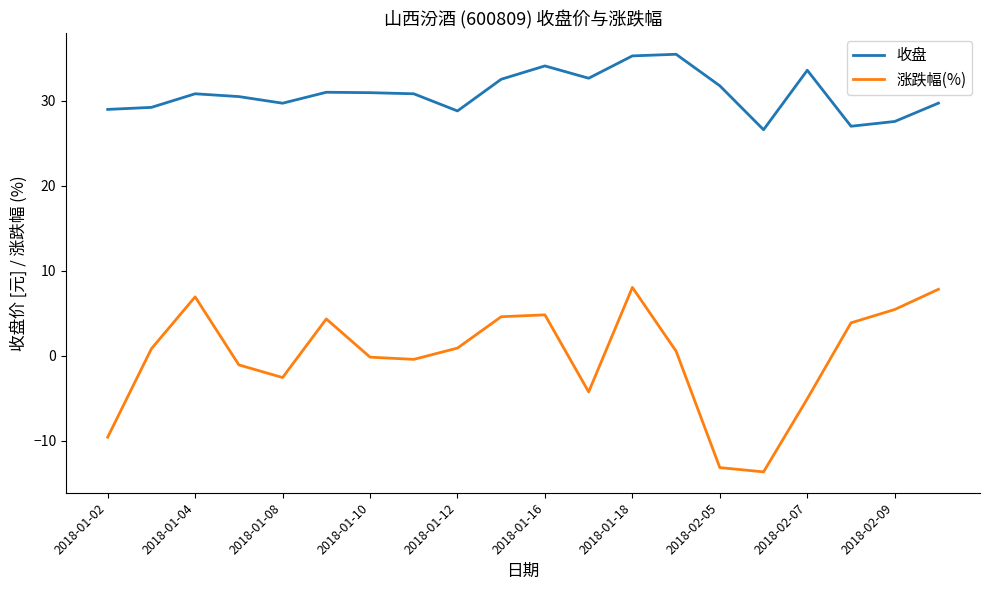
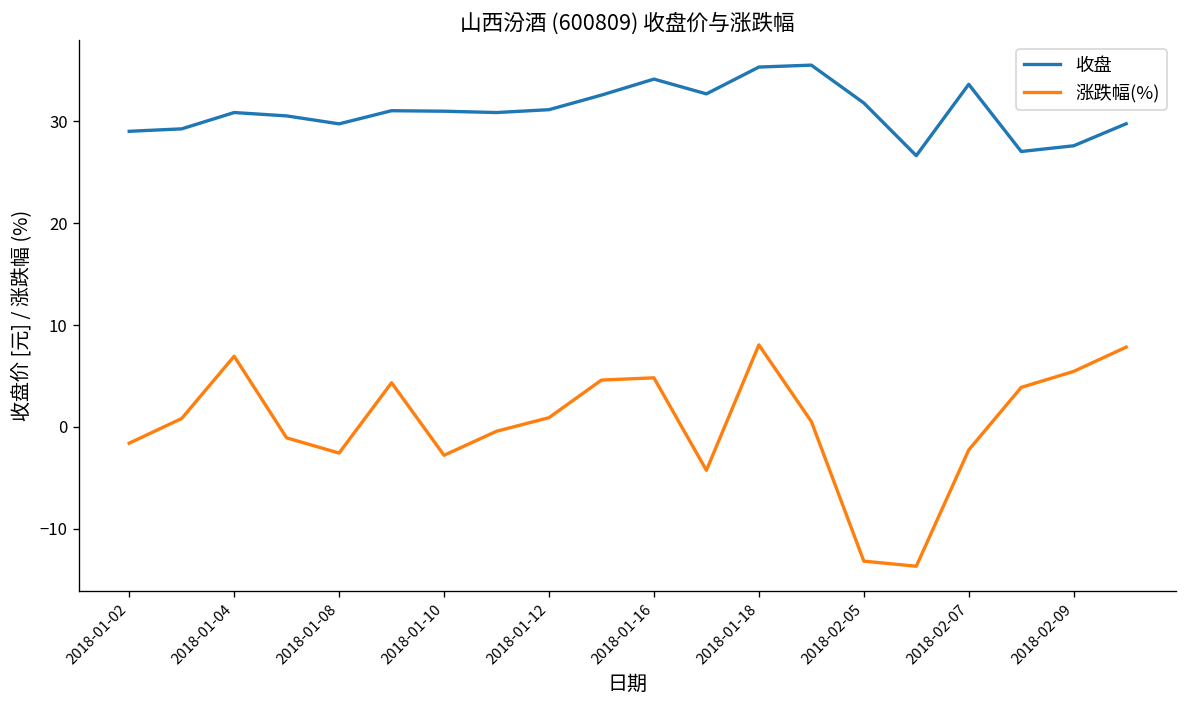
  {
    "收盘": {
      "2018-01-02": 29,
      "2018-01-04": 31,
      "2018-01-08": 30,
      "2018-01-10": 31,
-     "2018-01-12": 29,
+     "2018-01-12": 31,
      "2018-01-16": 34,
      "2018-01-18": 35,
      "2018-02-05": 32,
      "2018-02-07": 34,
      "2018-02-09": 28
    },
    "涨跌幅(%)": {
-     "2018-01-02": -10,
+     "2018-01-02": -2,
      "2018-01-04": 7,
      "2018-01-08": -3,
-     "2018-01-10": 0,
+     "2018-01-10": -3,
      "2018-01-12": 1,
      "2018-01-16": 5,
      "2018-01-18": 8,
      "2018-02-05": -13,
-     "2018-02-07": -5,
+     "2018-02-07": -2,
      "2018-02-09": 5
    }
  }
